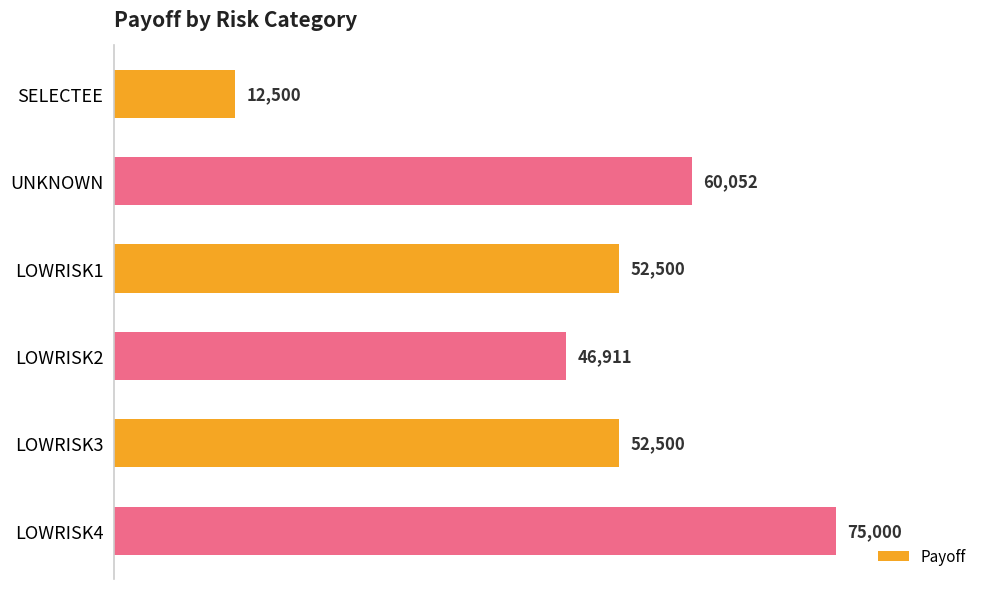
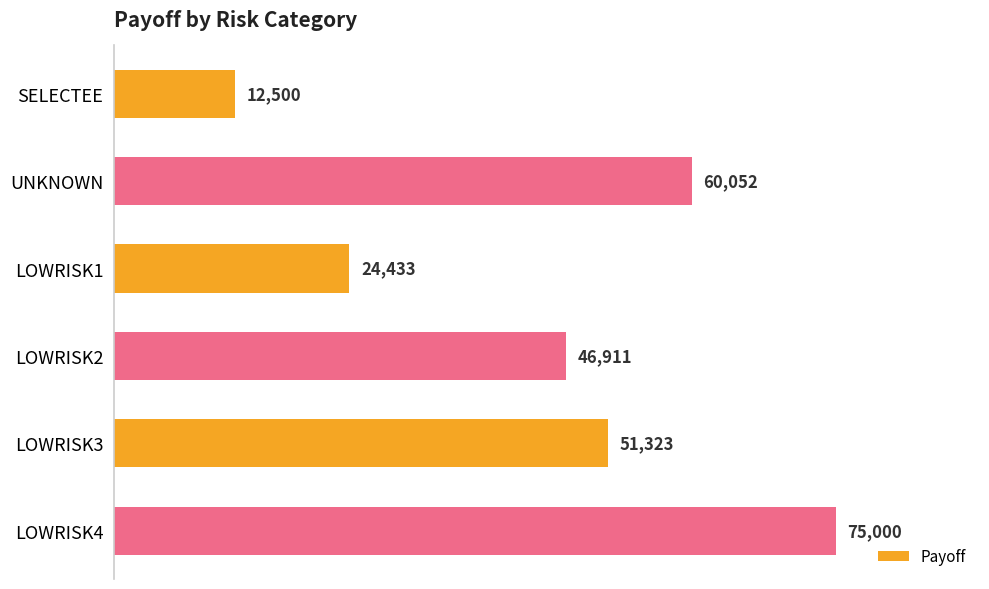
  {
    "SELECTEE": "12,500",
    "UNKNOWN": "60,052",
-   "LOWRISK1": "52,500",
+   "LOWRISK1": "24,433",
    "LOWRISK2": "46,911",
-   "LOWRISK3": "52,500",
+   "LOWRISK3": "51,323",
    "LOWRISK4": "75,000"
  }
